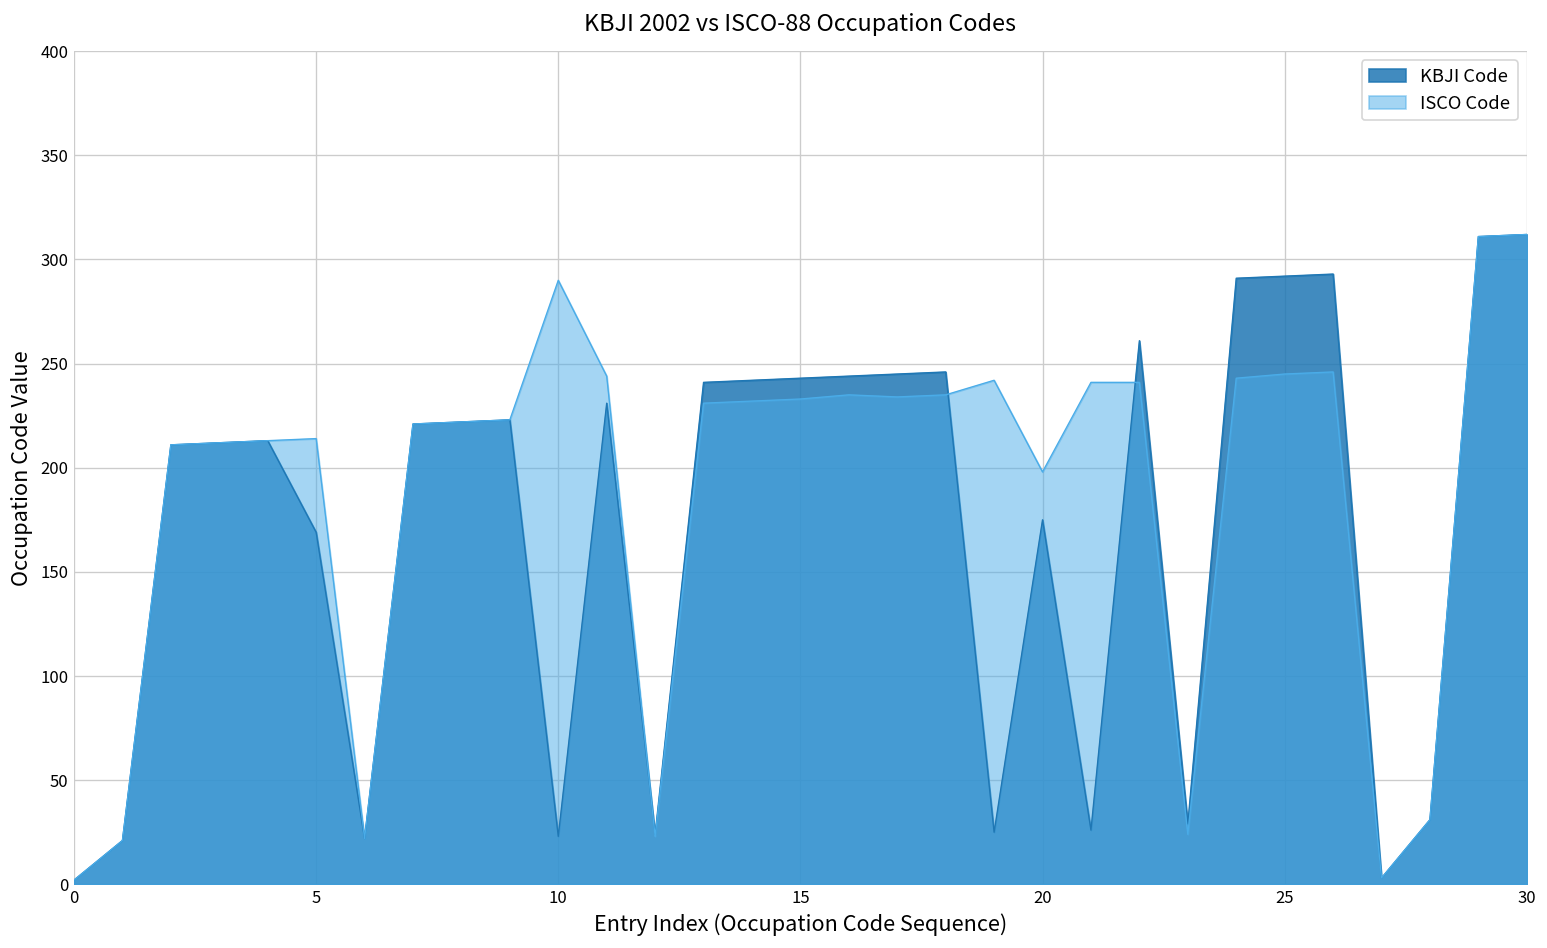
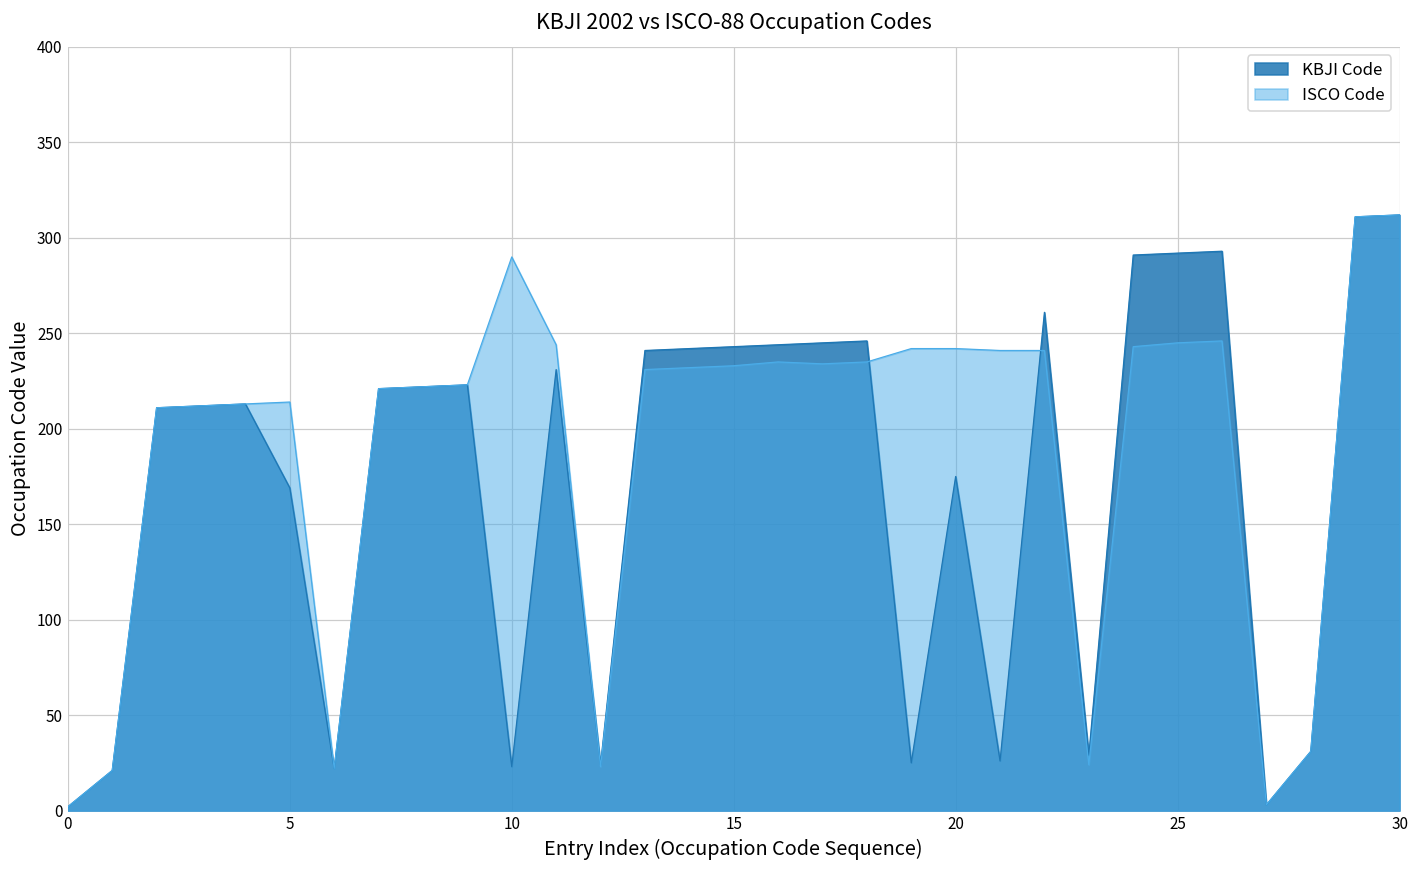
  {
    "KBJI Code": {
      "5": 169,
      "10": 23,
      "15": 243,
      "20": 175
    },
    "ISCO Code": {
      "5": 214,
      "10": 290,
      "15": 233,
-     "20": 198
+     "20": 242
    }
  }
